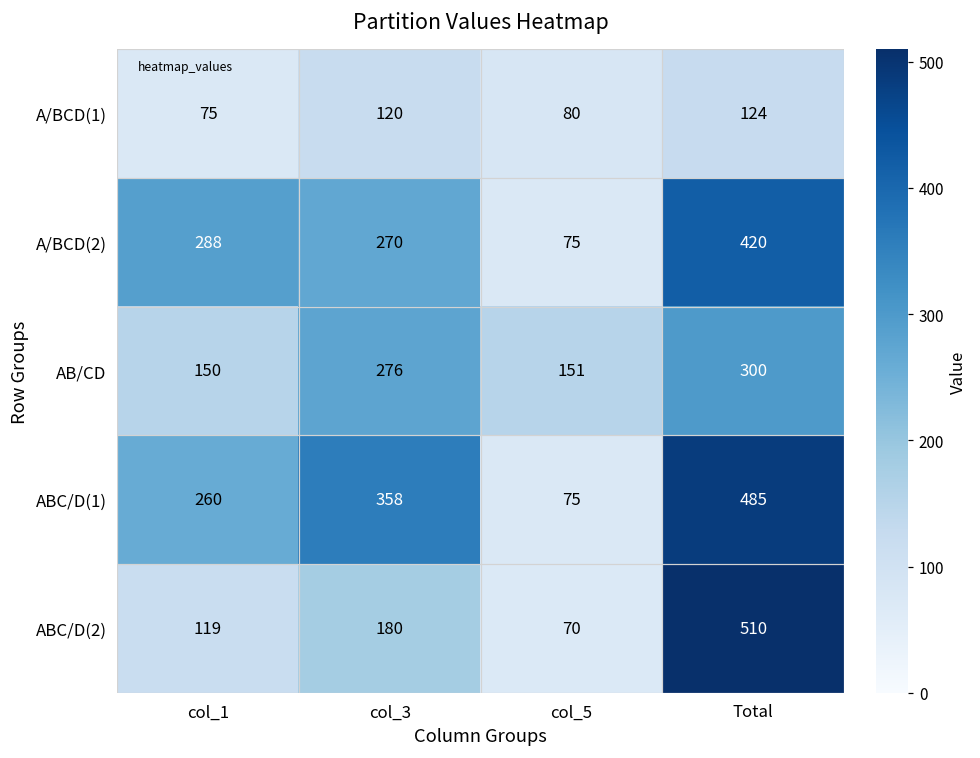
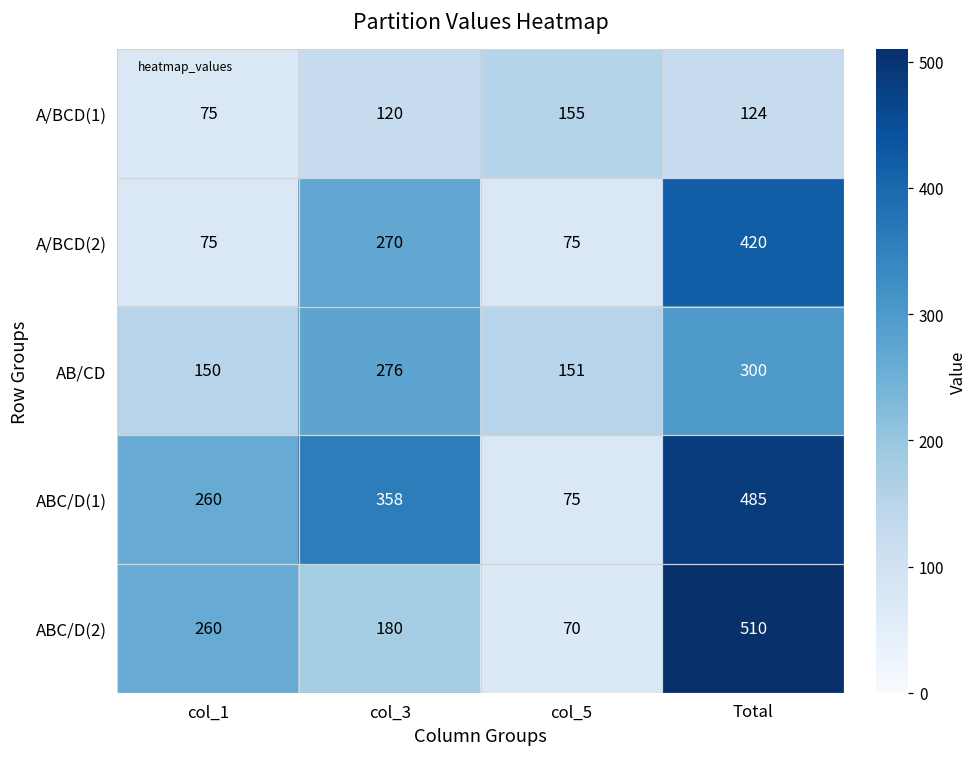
  {
    "A/BCD(1)": {
      "col_1": 75,
      "col_3": 120,
-     "col_5": 80,
+     "col_5": 155,
      "Total": 124
    },
    "A/BCD(2)": {
-     "col_1": 288,
+     "col_1": 75,
      "col_3": 270,
      "col_5": 75,
      "Total": 420
    },
    "AB/CD": {
      "col_1": 150,
      "col_3": 276,
      "col_5": 151,
      "Total": 300
    },
    "ABC/D(1)": {
      "col_1": 260,
      "col_3": 358,
      "col_5": 75,
      "Total": 485
    },
    "ABC/D(2)": {
-     "col_1": 119,
+     "col_1": 260,
      "col_3": 180,
      "col_5": 70,
      "Total": 510
    }
  }
